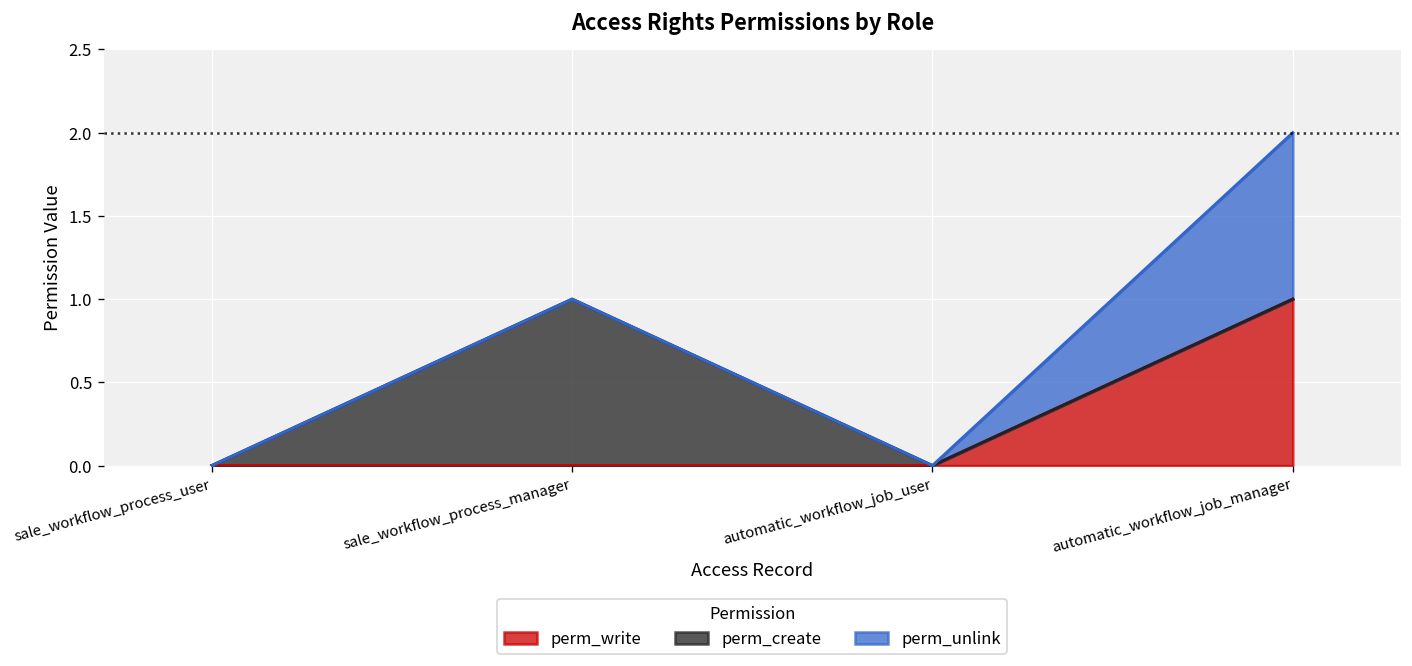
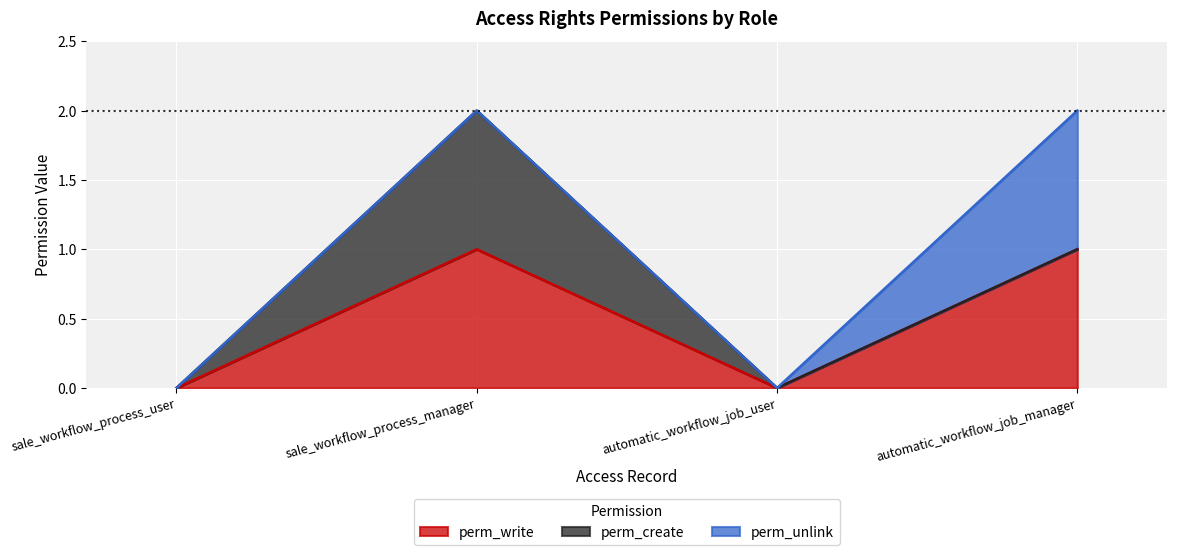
  {
    "perm_write": {
-     "sale_workflow_process_manager": 0
+     "sale_workflow_process_manager": 1
    },
    "perm_unlink": {
      "automatic_workflow_job_manager": 2
    }
  }
